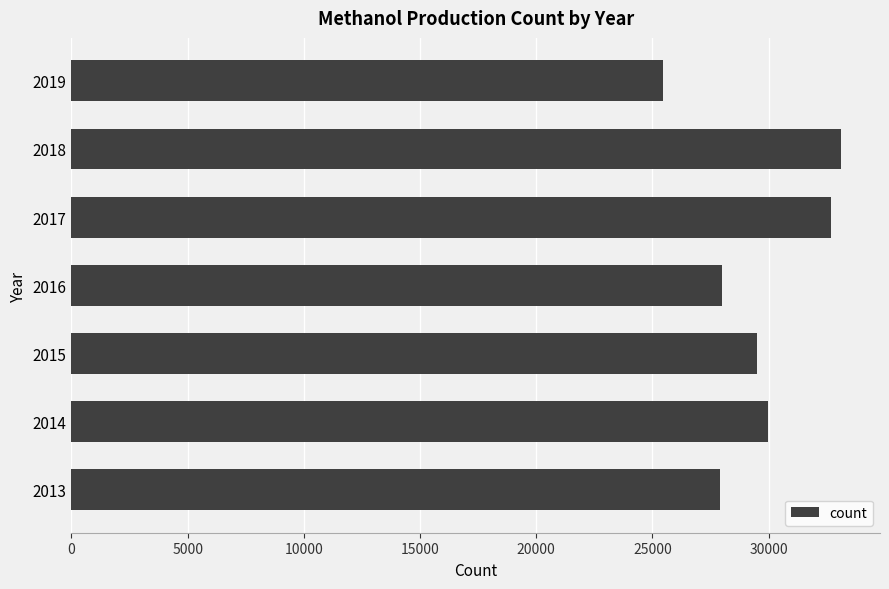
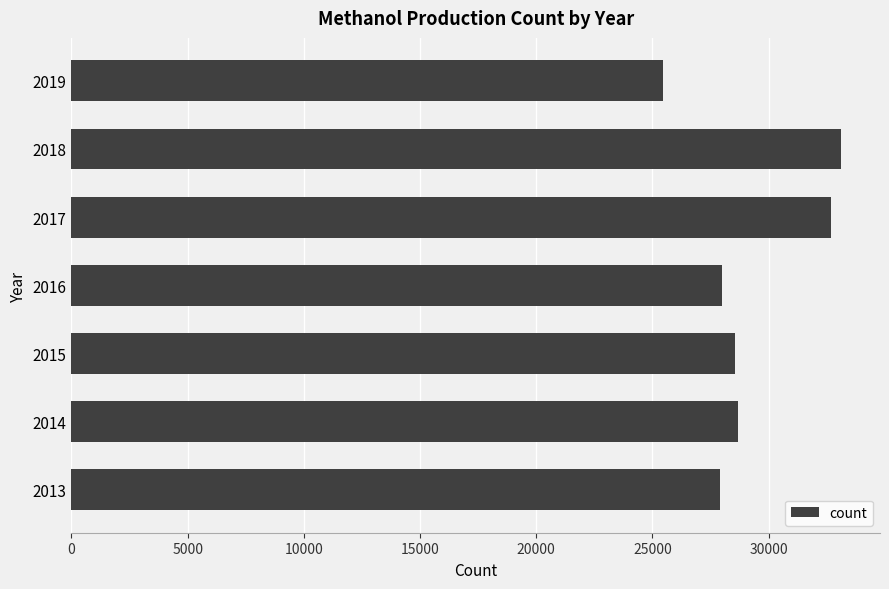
  {
    "2019": 25400,
    "2018": 33100,
    "2017": 32700,
    "2016": 28000,
-   "2015": 29500,
-   "2014": 30000,
+   "2015": 28500,
+   "2014": 28700,
    "2013": 27900
  }
